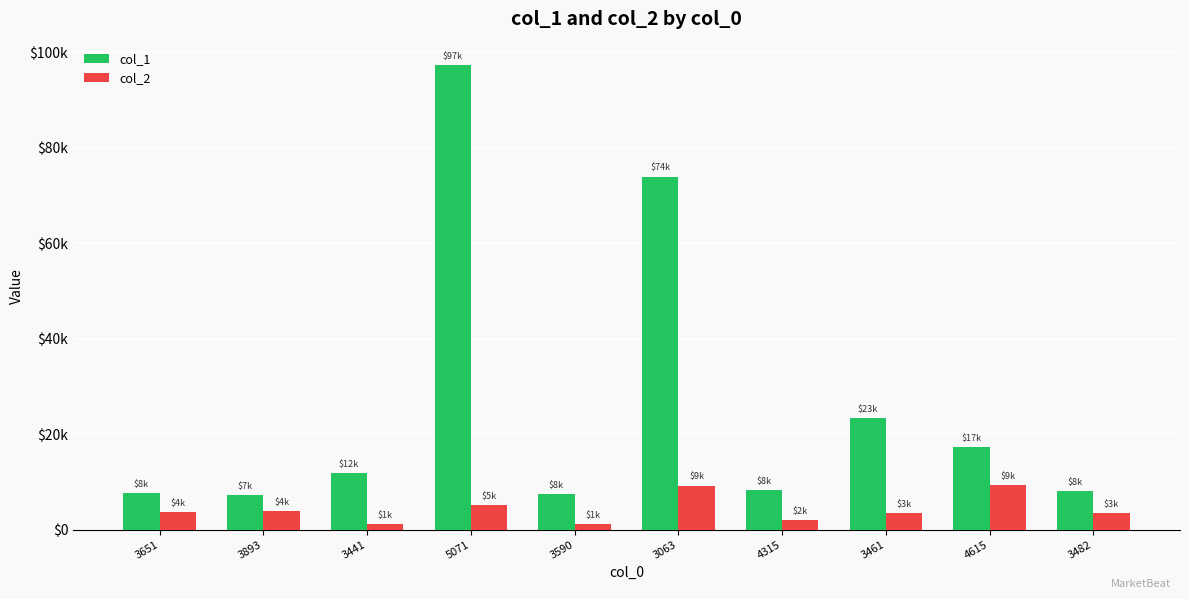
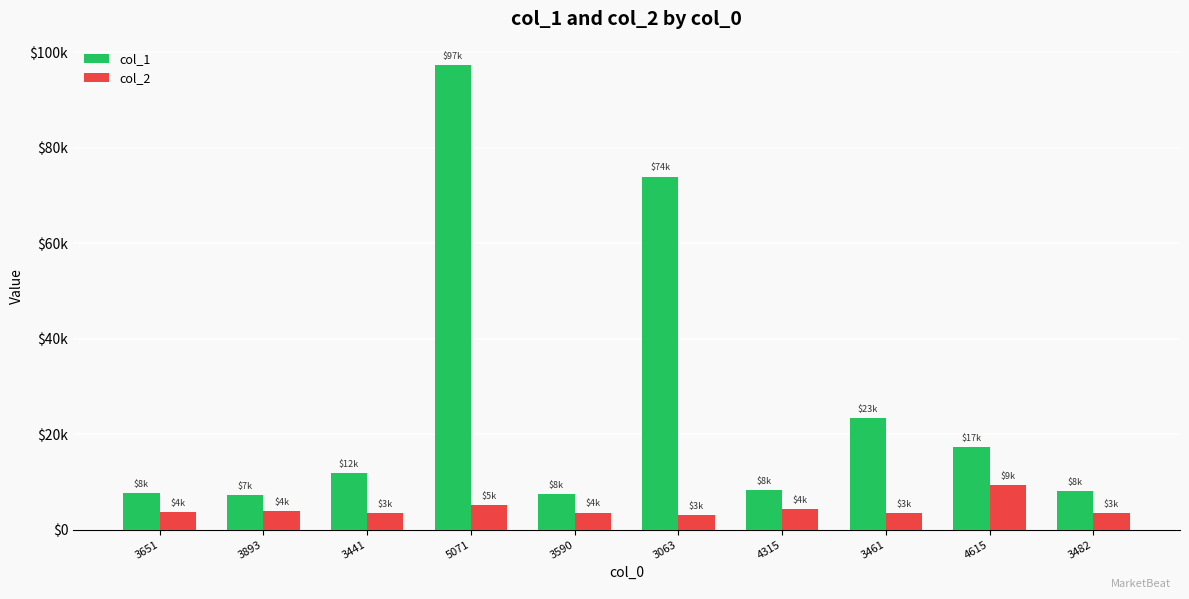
  {
    "col_1": {
      "3651": "$8k",
      "3893": "$7k",
      "3441": "$12k",
      "5071": "$97k",
      "3590": "$8k",
      "3063": "$74k",
      "4315": "$8k",
      "3461": "$23k",
      "4615": "$17k",
      "3482": "$8k"
    },
    "col_2": {
      "3651": "$4k",
      "3893": "$4k",
-     "3441": "$1k",
+     "3441": "$3k",
      "5071": "$5k",
-     "3590": "$1k",
-     "3063": "$9k",
-     "4315": "$2k",
+     "3590": "$4k",
+     "3063": "$3k",
+     "4315": "$4k",
      "3461": "$3k",
      "4615": "$9k",
      "3482": "$3k"
    }
  }
